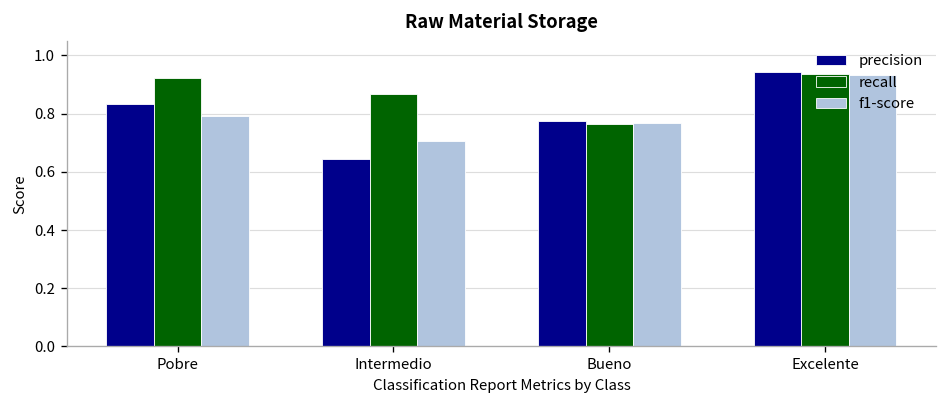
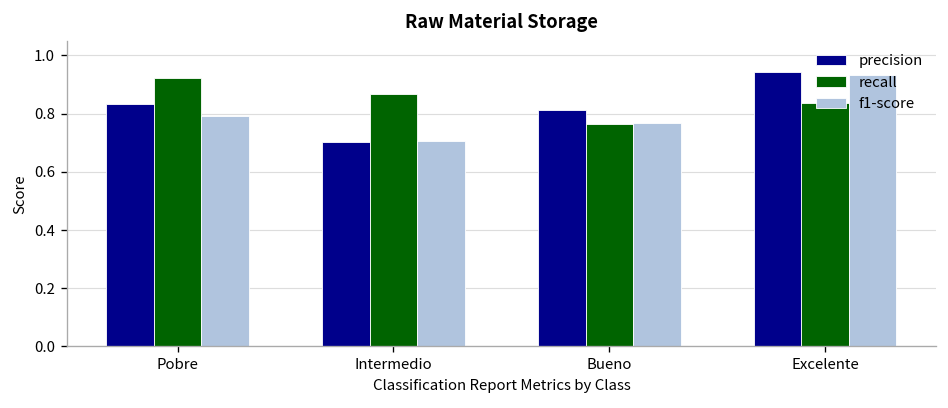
  {
    "precision": {
      "Pobre": 0.83,
-     "Intermedio": 0.64,
-     "Bueno": 0.77,
+     "Intermedio": 0.70,
+     "Bueno": 0.81,
      "Excelente": 0.94
    },
    "recall": {
      "Pobre": 0.92,
      "Intermedio": 0.87,
      "Bueno": 0.76,
-     "Excelente": 0.94
+     "Excelente": 0.84
    },
    "f1-score": {
      "Pobre": 0.79,
      "Intermedio": 0.71,
      "Bueno": 0.77,
      "Excelente": 0.93
    }
  }
